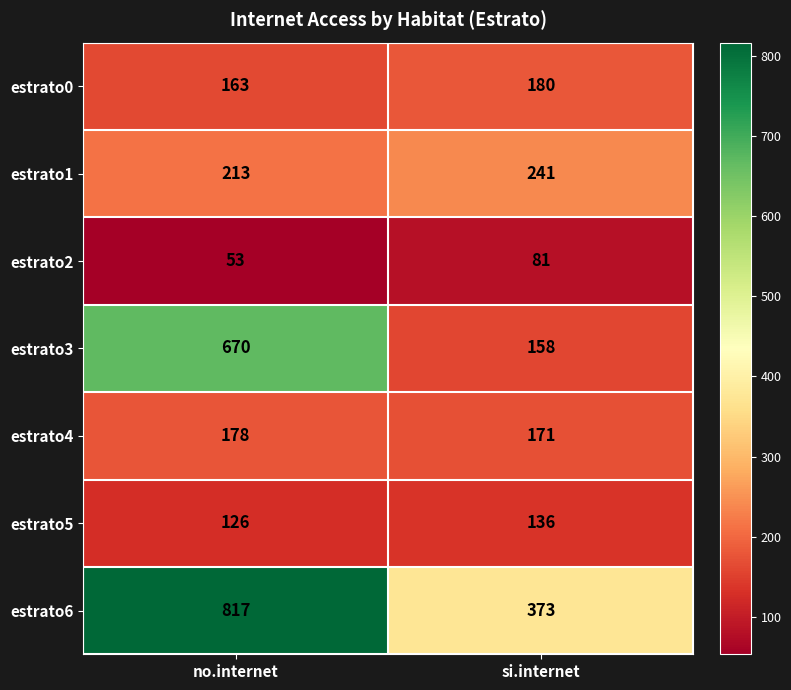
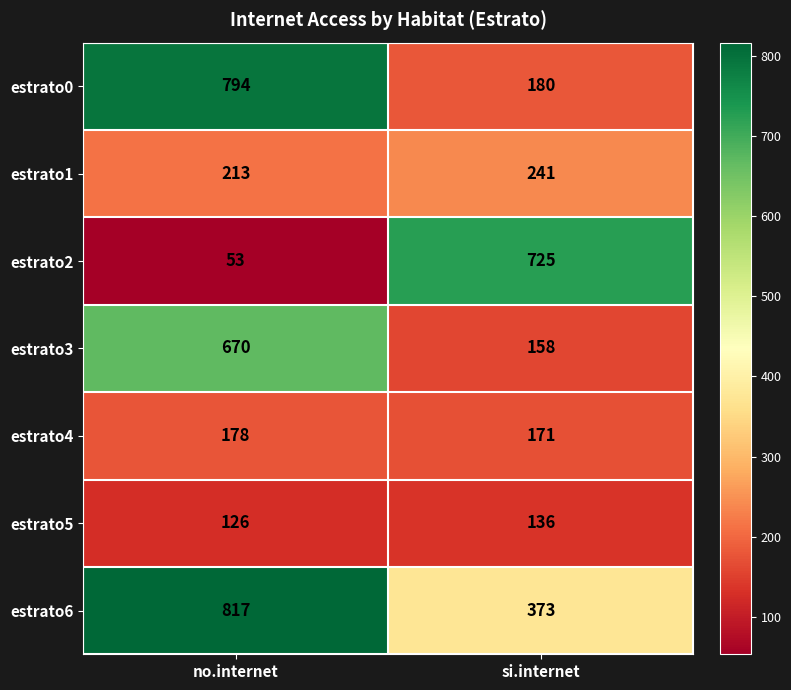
  {
    "estrato0": {
-     "no.internet": 163,
+     "no.internet": 794,
      "si.internet": 180
    },
    "estrato1": {
      "no.internet": 213,
      "si.internet": 241
    },
    "estrato2": {
      "no.internet": 53,
-     "si.internet": 81
+     "si.internet": 725
    },
    "estrato3": {
      "no.internet": 670,
      "si.internet": 158
    },
    "estrato4": {
      "no.internet": 178,
      "si.internet": 171
    },
    "estrato5": {
      "no.internet": 126,
      "si.internet": 136
    },
    "estrato6": {
      "no.internet": 817,
      "si.internet": 373
    }
  }
